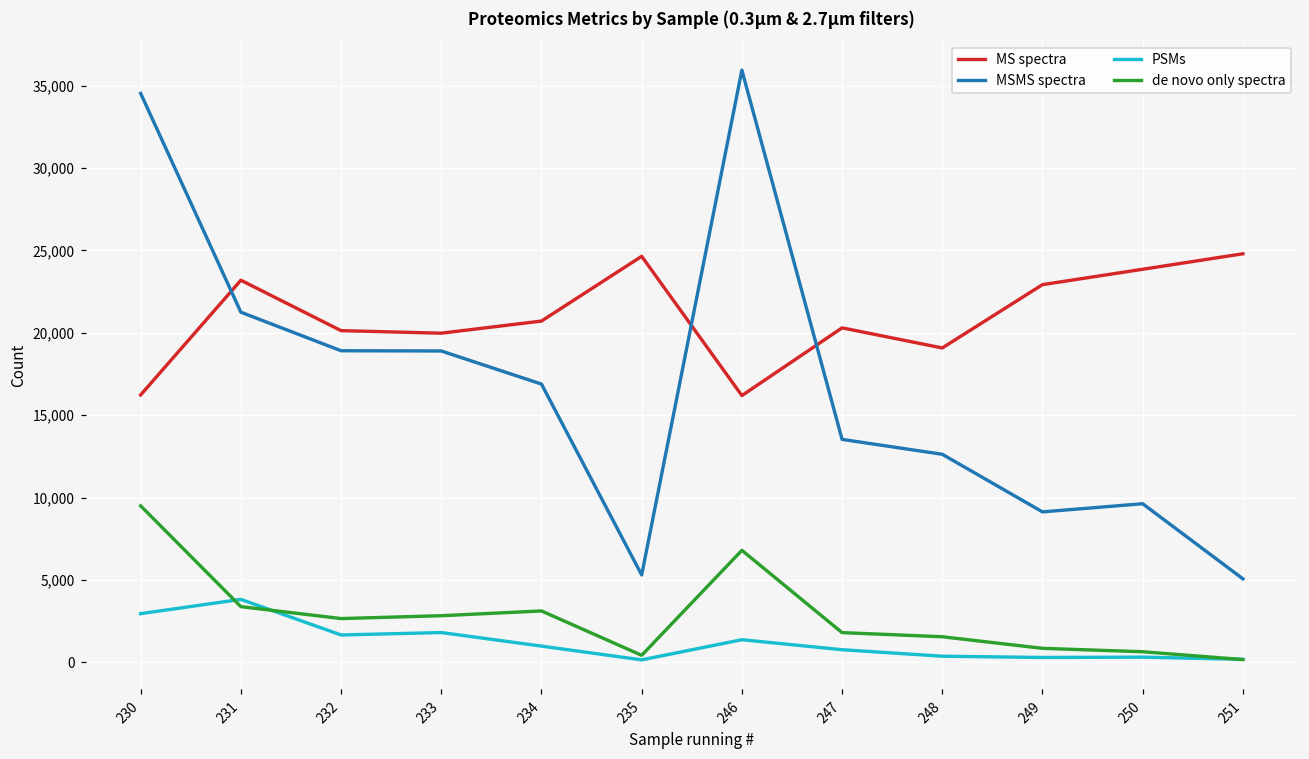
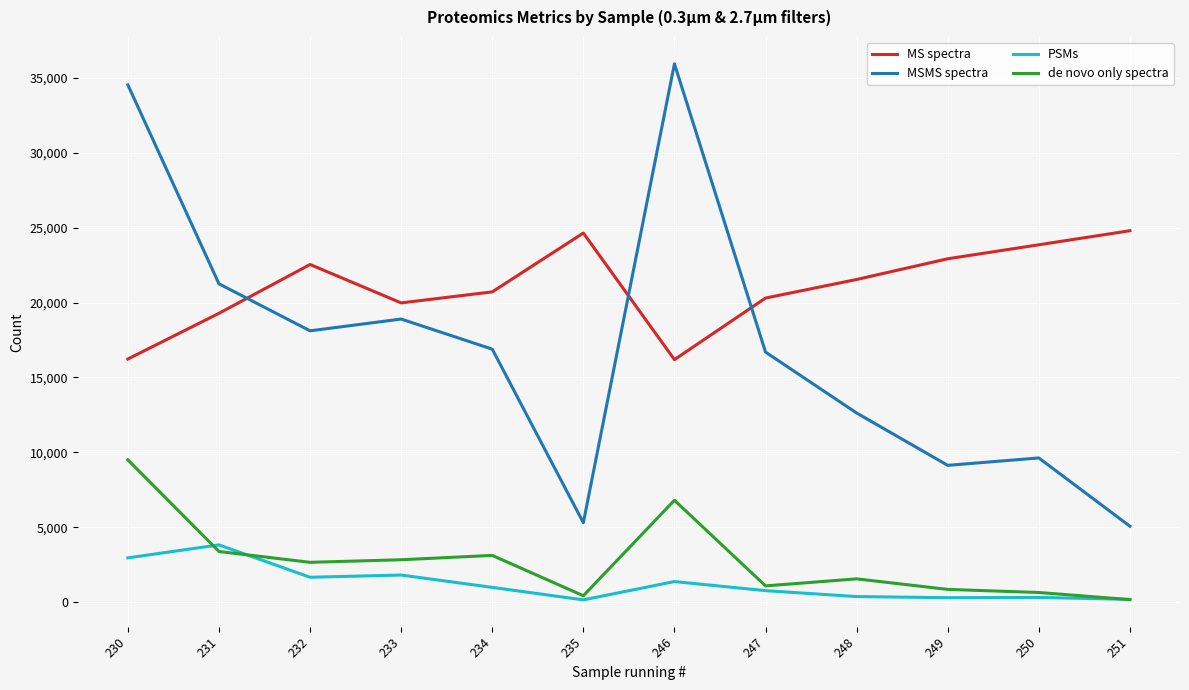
  {
    "MS spectra": {
      "230": "16,200",
-     "231": "23,200",
-     "232": "20,100",
+     "231": "19,300",
+     "232": "22,500",
      "233": "20,000",
      "234": "20,700",
      "235": "24,600",
      "246": "16,200",
      "247": "20,300",
-     "248": "19,100",
+     "248": "21,500",
      "249": "22,900",
      "250": "23,900",
      "251": "24,800"
    },
    "MSMS spectra": {
      "230": "34,500",
      "231": "21,300",
-     "232": "18,900",
+     "232": "18,100",
      "233": "18,900",
      "234": "16,900",
      "235": "5,300",
      "246": "35,900",
-     "247": "13,500",
+     "247": "16,700",
      "248": "12,600",
      "249": "9,100",
      "250": "9,600",
      "251": "5,100"
    },
    "PSMs": {
      "230": "3,000",
      "231": "3,800",
      "232": "1,700",
      "233": "1,800",
      "234": "1,000",
      "235": "100",
      "246": "1,400",
      "247": "800",
      "248": "400",
      "249": "300",
      "250": "300"
    },
    "de novo only spectra": {
      "230": "9,500",
      "231": "3,400",
      "232": "2,700",
      "233": "2,800",
      "234": "3,100",
      "235": "400",
      "246": "6,800",
-     "247": "1,800",
+     "247": "1,100",
      "248": "1,500",
      "249": "800",
      "250": "600"
    }
  }
